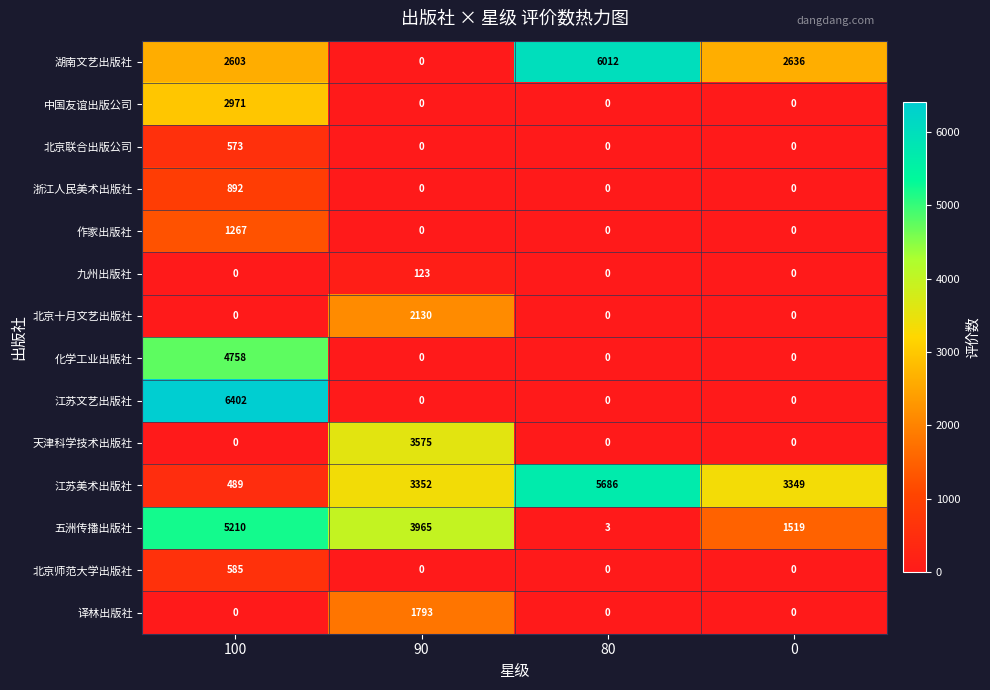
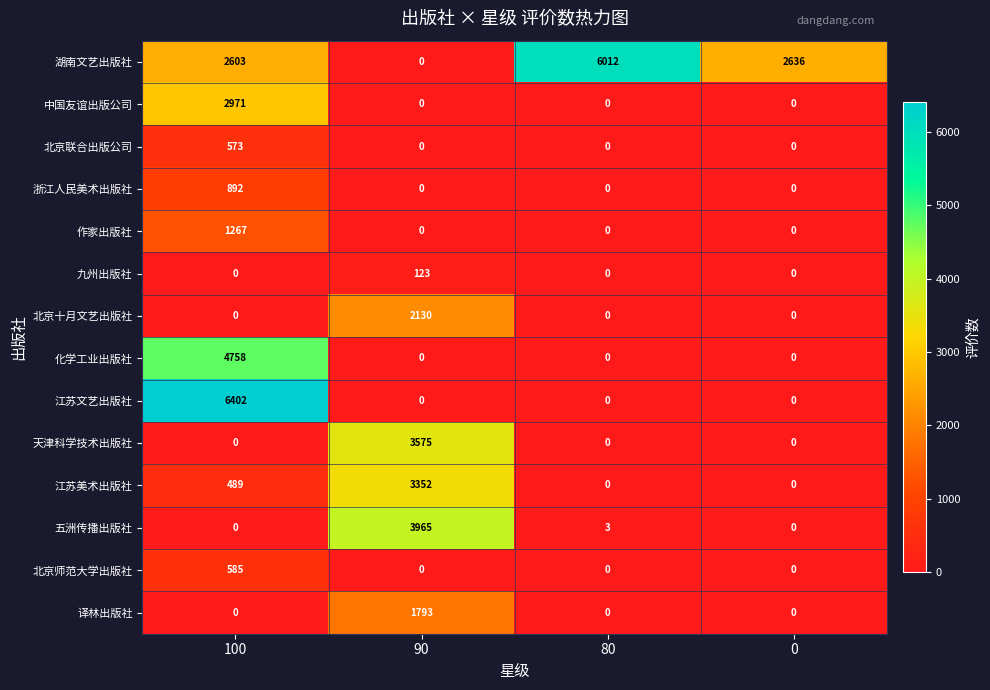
  {
    "湖南文艺出版社": {
      "100": 2603,
      "90": 0,
      "80": 6012,
      "0": 2636
    },
    "中国友谊出版公司": {
      "100": 2971,
      "90": 0,
      "80": 0,
      "0": 0
    },
    "北京联合出版公司": {
      "100": 573,
      "90": 0,
      "80": 0,
      "0": 0
    },
    "浙江人民美术出版社": {
      "100": 892,
      "90": 0,
      "80": 0,
      "0": 0
    },
    "作家出版社": {
      "100": 1267,
      "90": 0,
      "80": 0,
      "0": 0
    },
    "九州出版社": {
      "100": 0,
      "90": 123,
      "80": 0,
      "0": 0
    },
    "北京十月文艺出版社": {
      "100": 0,
      "90": 2130,
      "80": 0,
      "0": 0
    },
    "化学工业出版社": {
      "100": 4758,
      "90": 0,
      "80": 0,
      "0": 0
    },
    "江苏文艺出版社": {
      "100": 6402,
      "90": 0,
      "80": 0,
      "0": 0
    },
    "天津科学技术出版社": {
      "100": 0,
      "90": 3575,
      "80": 0,
      "0": 0
    },
    "江苏美术出版社": {
      "100": 489,
      "90": 3352,
-     "80": 5686,
-     "0": 3349
+     "80": 0,
+     "0": 0
    },
    "五洲传播出版社": {
-     "100": 5210,
+     "100": 0,
      "90": 3965,
      "80": 3,
-     "0": 1519
+     "0": 0
    },
    "北京师范大学出版社": {
      "100": 585,
      "90": 0,
      "80": 0,
      "0": 0
    },
    "译林出版社": {
      "100": 0,
      "90": 1793,
      "80": 0,
      "0": 0
    }
  }
